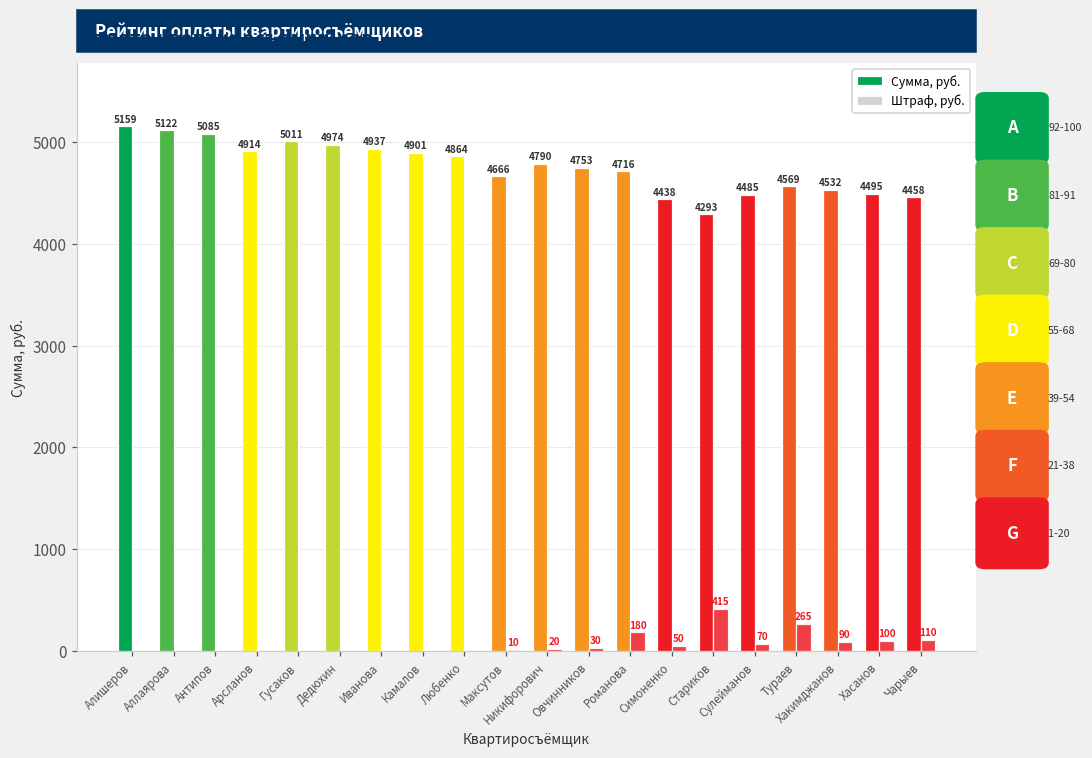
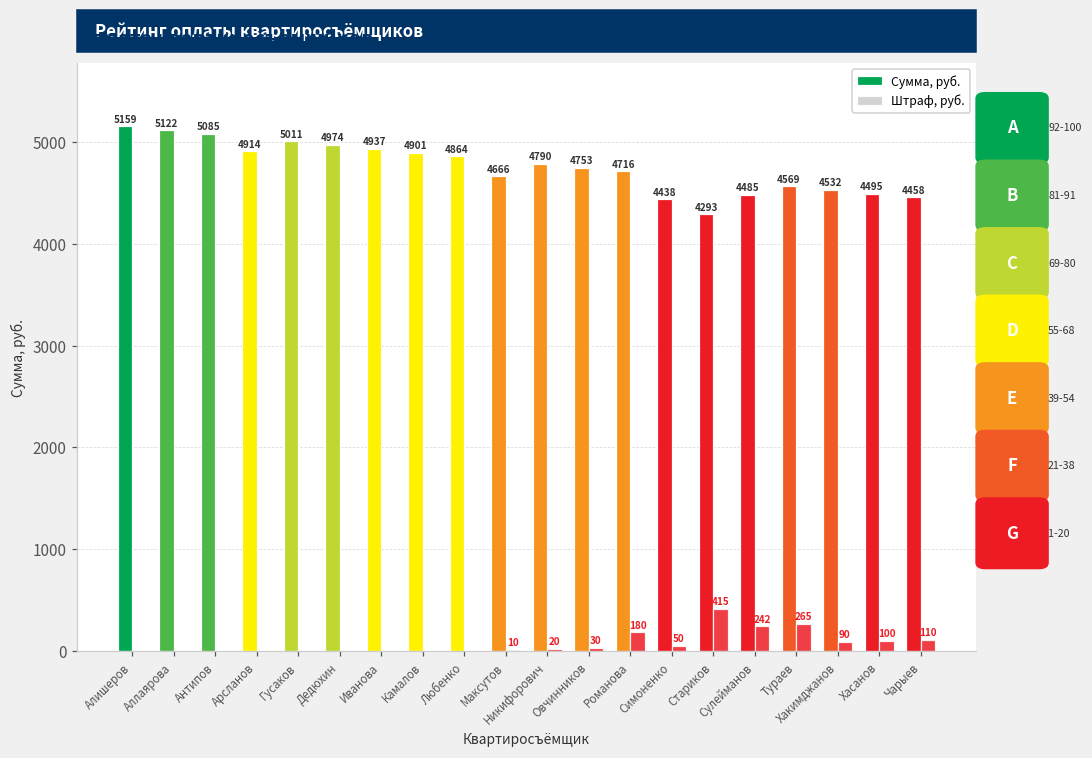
  {
    "Сумма, руб.": {
      "Алишеров": 5159,
      "Аллаярова": 5122,
      "Антипов": 5085,
      "Камалов": 4901,
      "Любенко": 4864,
      "Максутов": 4666,
      "Никифорович": 4790,
      "Тураев": 4569
    },
    "Штраф, руб.": {
      "Максутов": 10,
      "Никифорович": 20,
      "Овчинников": 30,
      "Романова": 180,
      "Симоненко": 50,
      "Стариков": 415,
-     "Сулейманов": 70,
+     "Сулейманов": 242,
      "Тураев": 265,
      "Хакимджанов": 90,
      "Хасанов": 100,
      "Чарыев": 110
    }
  }
